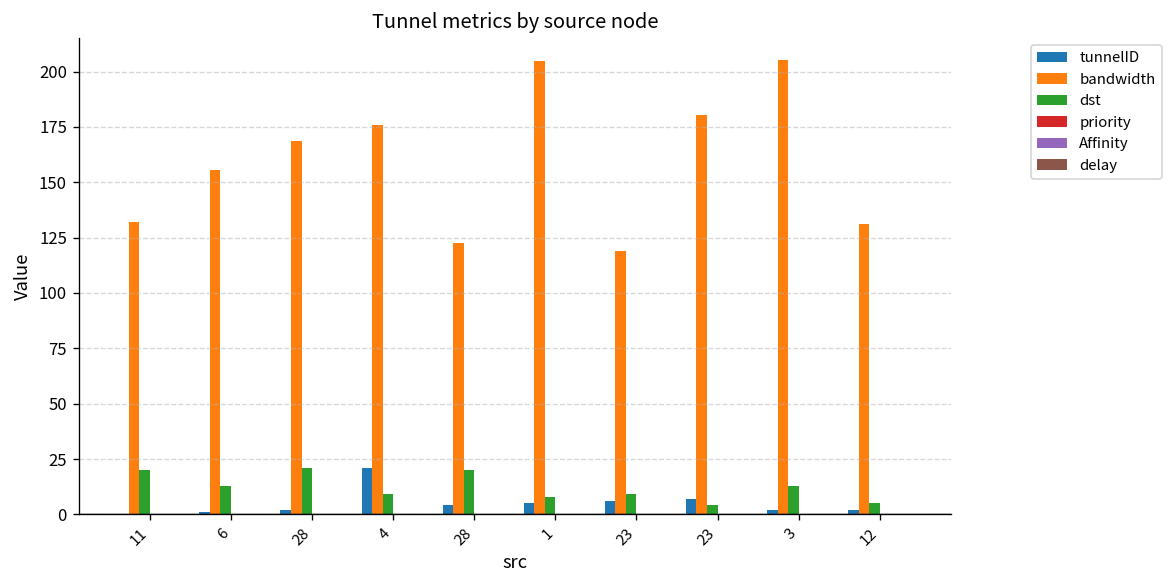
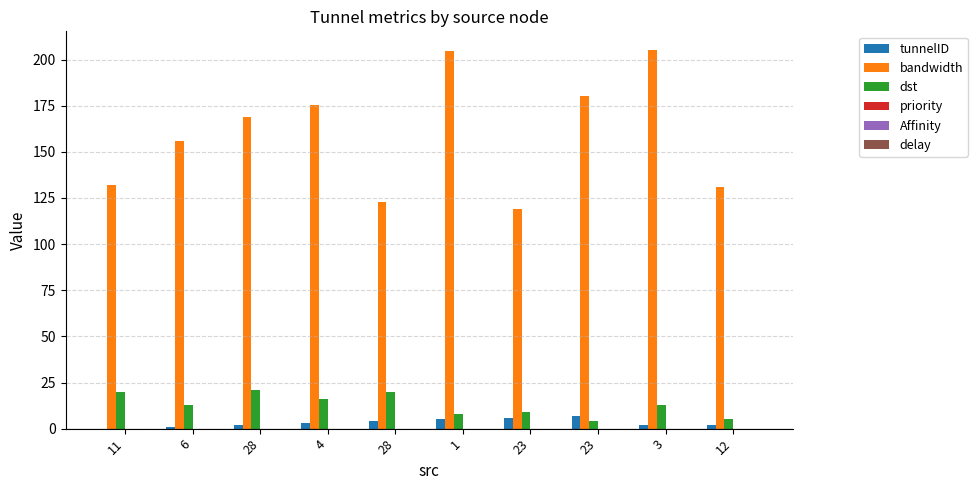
  {
    "tunnelID": {
      "11": 0,
-     "4": 21,
+     "4": 3,
      "1": 5,
      "3": 2,
      "12": 2
    },
    "bandwidth": {
      "11": 132,
      "6": 156,
      "4": 176,
      "1": 205,
      "3": 205,
      "12": 131
    },
    "dst": {
      "11": 20,
      "6": 13,
-     "4": 9,
+     "4": 16,
      "1": 8,
      "3": 13,
      "12": 5
    },
    "priority": {
      "11": 0,
      "6": 0,
      "4": 0,
      "1": 0,
      "3": 0,
      "12": 0
    },
    "Affinity": {
      "11": 0,
      "6": 0,
      "4": 0,
      "1": 0,
      "3": 0,
      "12": 0
    },
    "delay": {
      "11": 0,
      "6": 0,
      "4": 0,
      "1": 0,
      "3": 0,
      "12": 0
    }
  }
